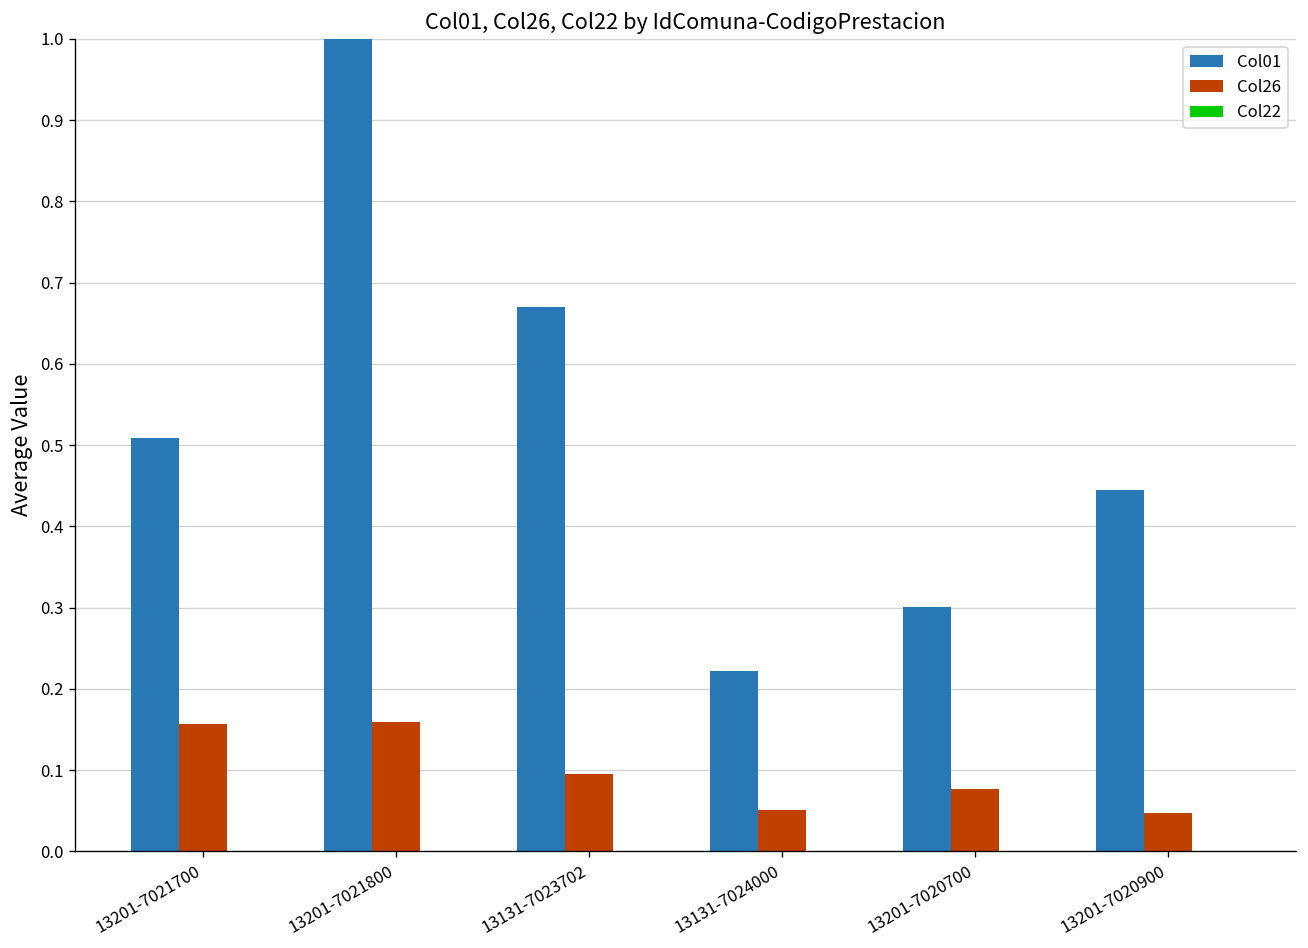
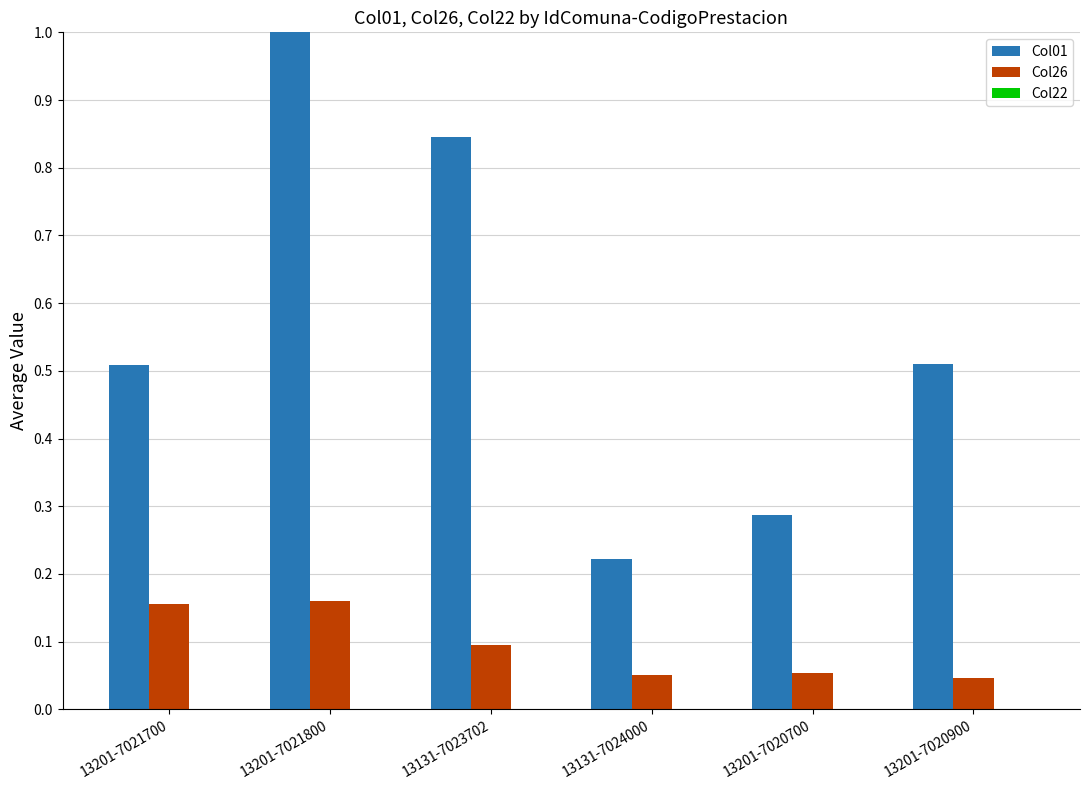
  {
    "Col01": {
      "13201-7021700": 0.51,
      "13201-7021800": 1.00,
-     "13131-7023702": 0.67,
+     "13131-7023702": 0.85,
      "13131-7024000": 0.22,
-     "13201-7020700": 0.30,
-     "13201-7020900": 0.44
+     "13201-7020700": 0.29,
+     "13201-7020900": 0.51
    },
    "Col26": {
      "13201-7021700": 0.16,
      "13201-7021800": 0.16,
      "13131-7023702": 0.10,
      "13131-7024000": 0.05,
-     "13201-7020700": 0.08,
+     "13201-7020700": 0.05,
      "13201-7020900": 0.05
    },
    "Col22": {
      "13201-7021700": 0.00,
      "13201-7021800": 0.00,
      "13131-7023702": 0.00,
      "13131-7024000": 0.00,
      "13201-7020700": 0.00,
      "13201-7020900": 0.00
    }
  }
